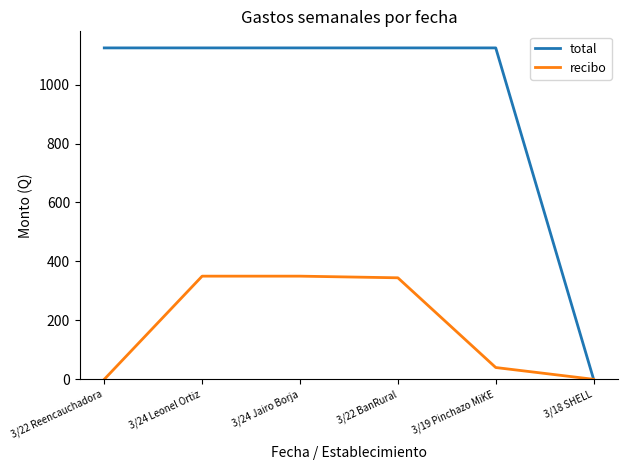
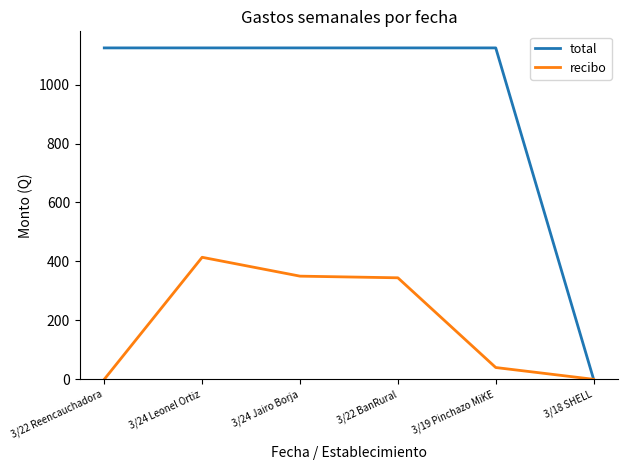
  {
    "total": {
      "3/22 Reencauchadora": 1120,
      "3/24 Leonel Ortiz": 1120,
      "3/24 Jairo Borja": 1120,
      "3/22 BanRural": 1120,
      "3/19 Pinchazo MiKE": 1120
    },
    "recibo": {
      "3/22 Reencauchadora": 0,
-     "3/24 Leonel Ortiz": 350,
+     "3/24 Leonel Ortiz": 410,
      "3/24 Jairo Borja": 350,
      "3/22 BanRural": 340,
      "3/19 Pinchazo MiKE": 40
    }
  }
